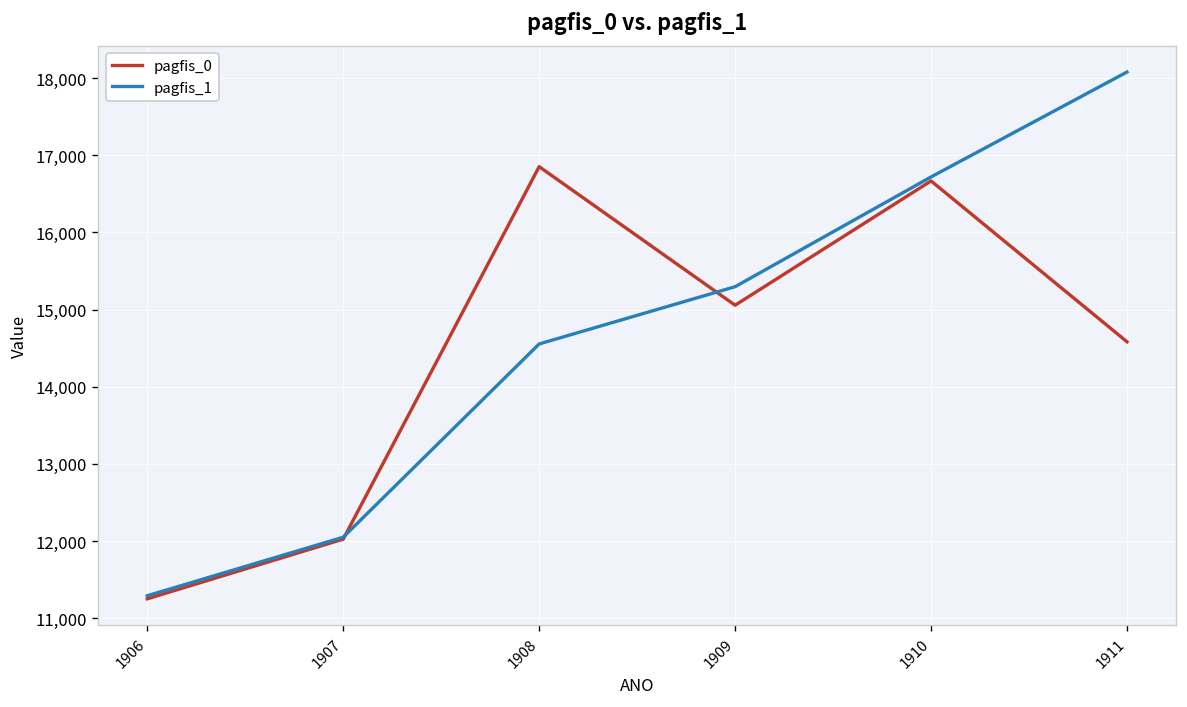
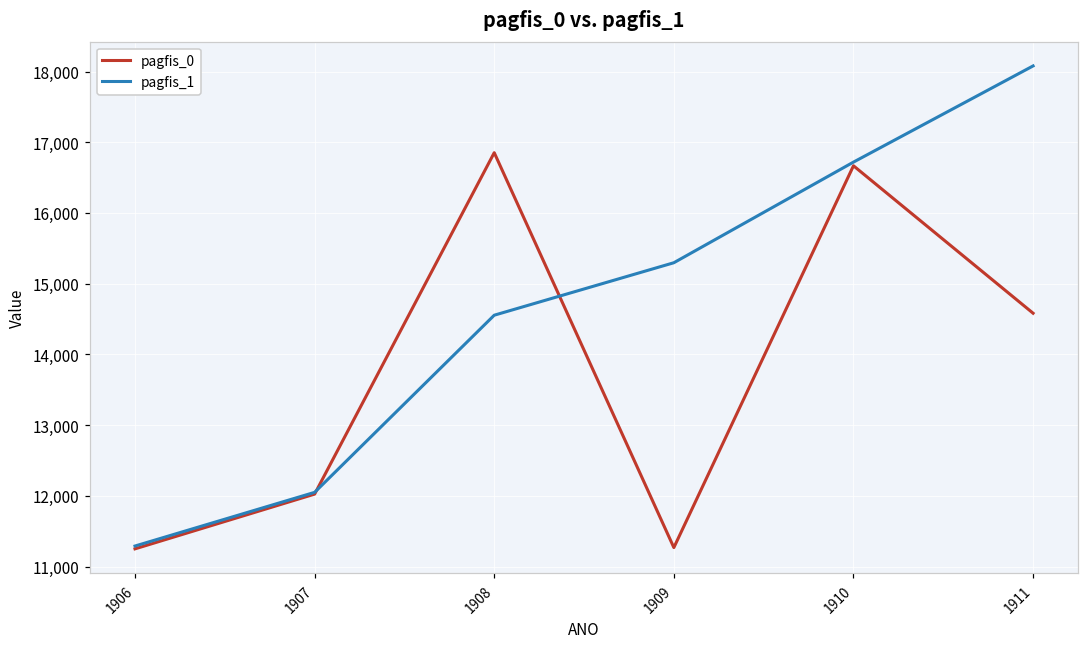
  {
    "pagfis_0": {
      "1906": "11,300",
      "1908": "16,900",
-     "1909": "15,100",
+     "1909": "11,300",
      "1910": "16,700",
      "1911": "14,600"
    },
    "pagfis_1": {
      "1906": "11,300",
      "1908": "14,600",
      "1909": "15,300",
      "1910": "16,700",
      "1911": "18,100"
    }
  }
